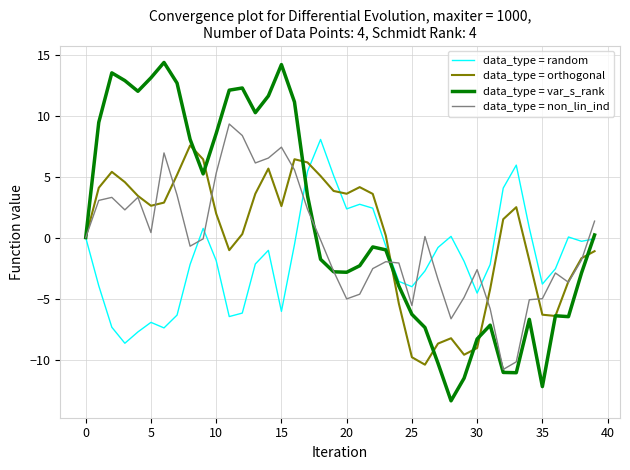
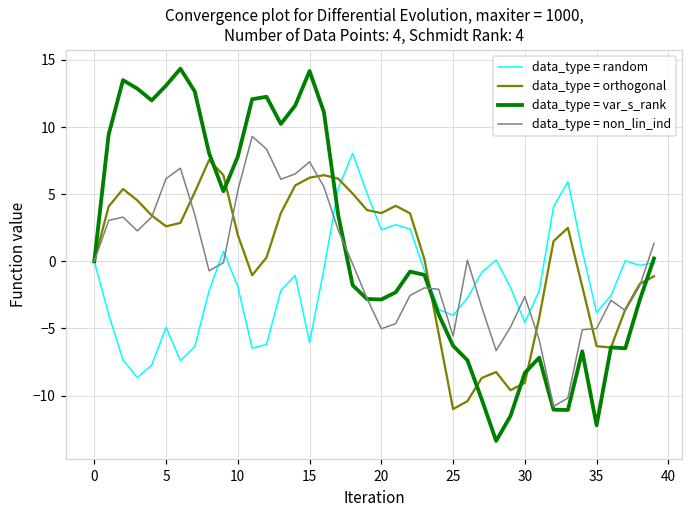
  {
    "data_type = random": {
-     "5": -6.9,
+     "5": -4.9,
      "10": -1.9,
      "15": -6.0,
      "20": 2.3,
      "25": -4.0,
      "30": -4.5,
      "35": -3.8
    },
    "data_type = orthogonal": {
      "5": 2.6,
      "10": 2.0,
-     "15": 2.6,
+     "15": 6.2,
      "20": 3.6,
-     "25": -9.8,
+     "25": -11.0,
      "30": -9.0,
      "35": -6.3
    },
    "data_type = var_s_rank": {
      "5": 13.1,
-     "10": 8.5,
+     "10": 7.8,
      "15": 14.2,
      "20": -2.8,
      "25": -6.3,
      "30": -8.3,
      "35": -12.2
    },
    "data_type = non_lin_ind": {
-     "5": 0.4,
+     "5": 6.2,
      "10": 5.3,
      "15": 7.4,
      "20": -5.0,
      "25": -5.6,
      "30": -2.6,
      "35": -5.0
    }
  }
